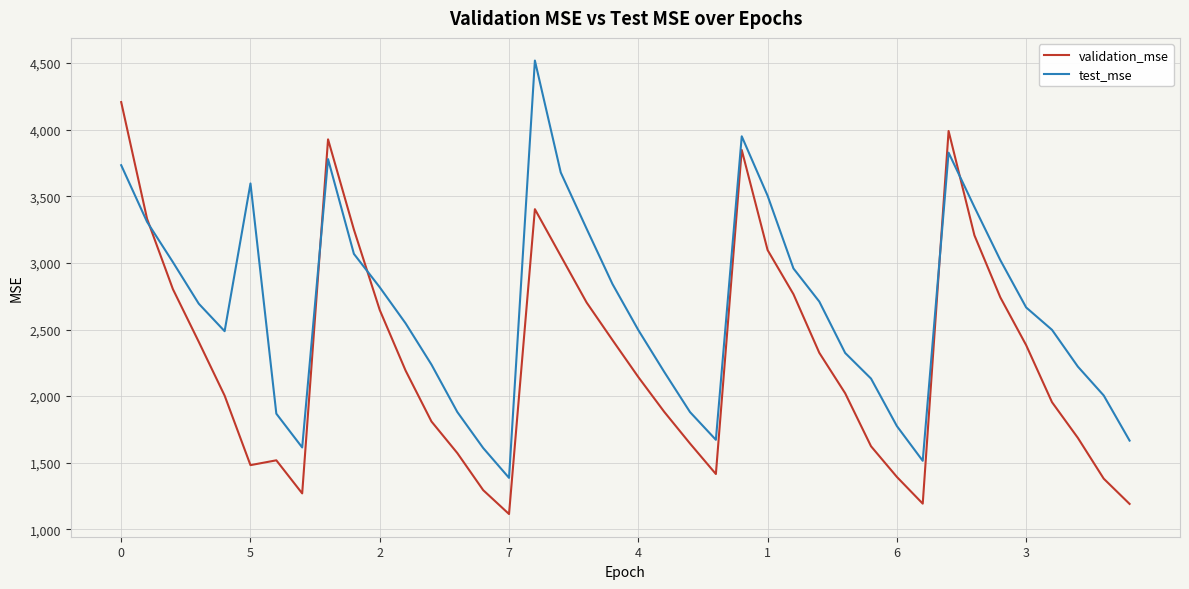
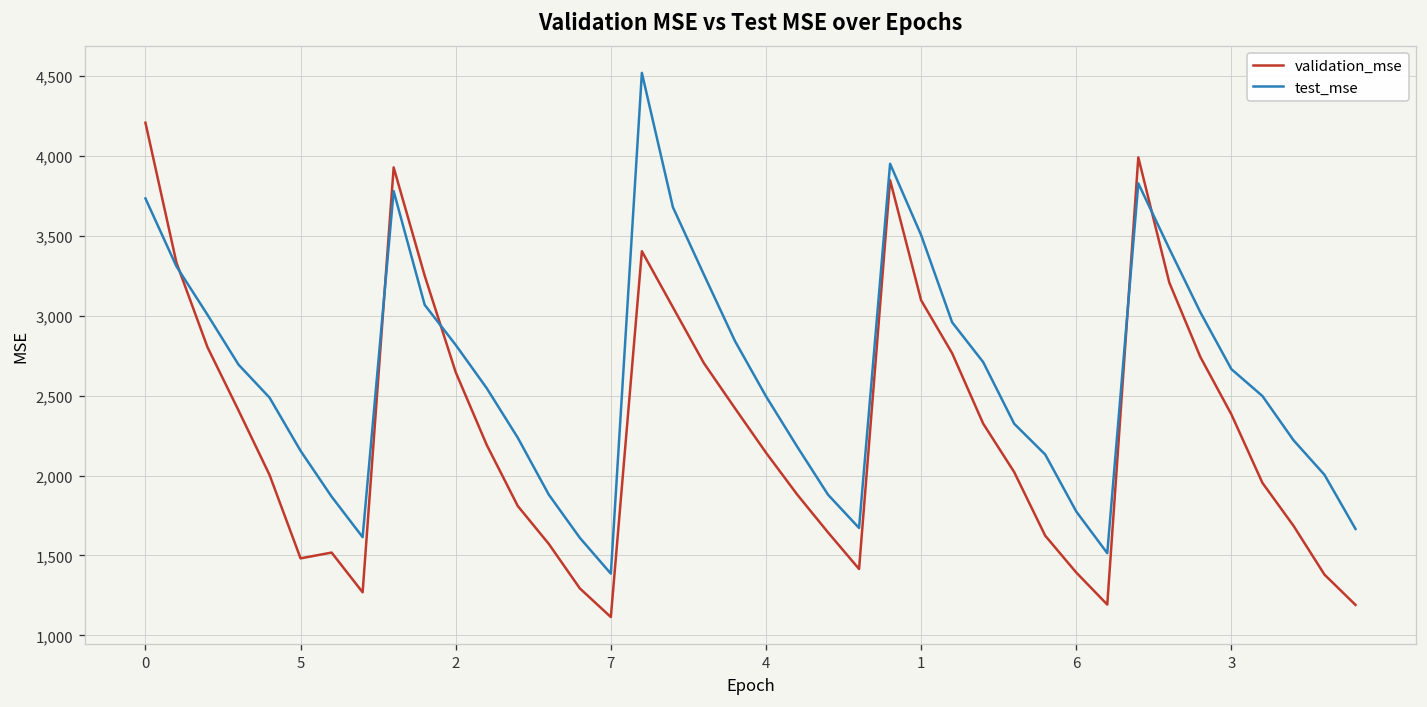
  {
    "validation_mse": {
      "0": "4,210",
      "5": "1,480"
    },
    "test_mse": {
      "0": "3,730",
-     "5": "3,600"
+     "5": "2,150"
    }
  }
